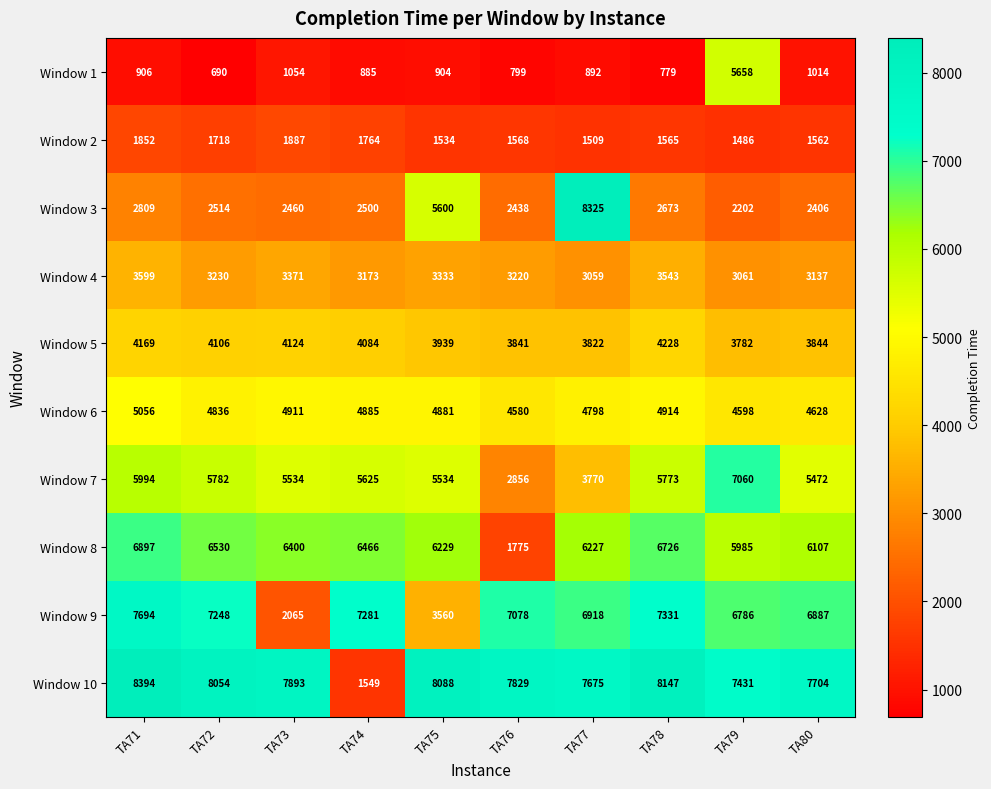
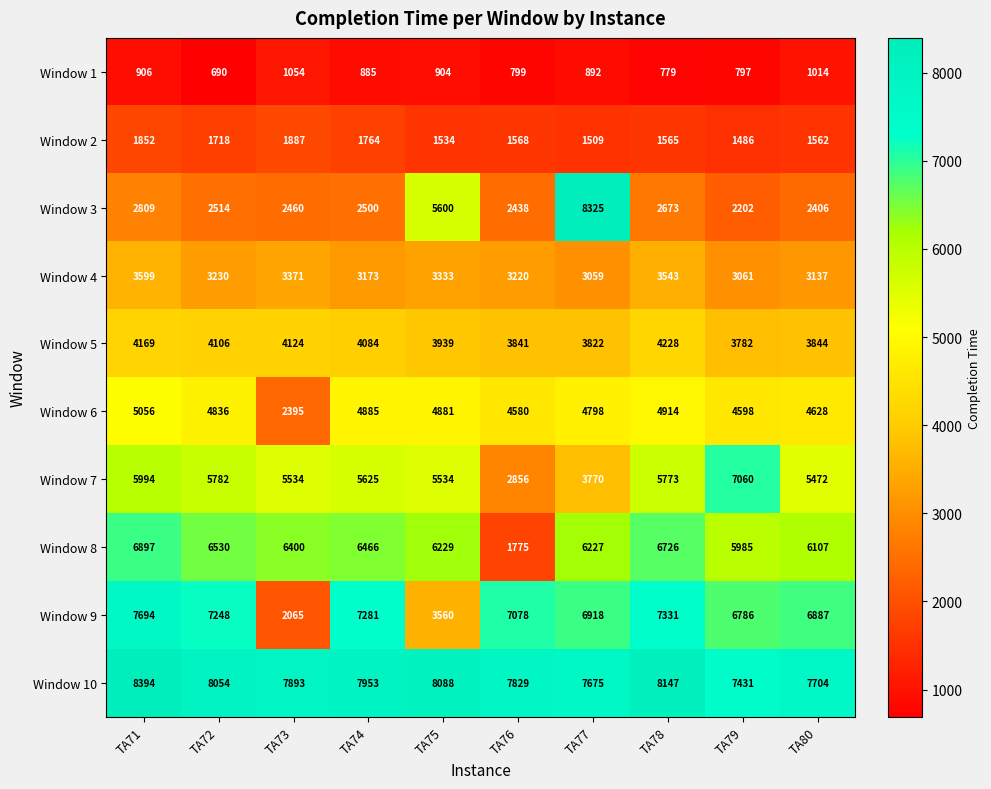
  {
    "Window 1": {
      "TA71": 906,
      "TA72": 690,
      "TA73": 1054,
      "TA74": 885,
      "TA75": 904,
      "TA76": 799,
      "TA77": 892,
      "TA78": 779,
-     "TA79": 5658,
+     "TA79": 797,
      "TA80": 1014
    },
    "Window 2": {
      "TA71": 1852,
      "TA72": 1718,
      "TA73": 1887,
      "TA74": 1764,
      "TA75": 1534,
      "TA76": 1568,
      "TA77": 1509,
      "TA78": 1565,
      "TA79": 1486,
      "TA80": 1562
    },
    "Window 3": {
      "TA71": 2809,
      "TA72": 2514,
      "TA73": 2460,
      "TA74": 2500,
      "TA75": 5600,
      "TA76": 2438,
      "TA77": 8325,
      "TA78": 2673,
      "TA79": 2202,
      "TA80": 2406
    },
    "Window 4": {
      "TA71": 3599,
      "TA72": 3230,
      "TA73": 3371,
      "TA74": 3173,
      "TA75": 3333,
      "TA76": 3220,
      "TA77": 3059,
      "TA78": 3543,
      "TA79": 3061,
      "TA80": 3137
    },
    "Window 5": {
      "TA71": 4169,
      "TA72": 4106,
      "TA73": 4124,
      "TA74": 4084,
      "TA75": 3939,
      "TA76": 3841,
      "TA77": 3822,
      "TA78": 4228,
      "TA79": 3782,
      "TA80": 3844
    },
    "Window 6": {
      "TA71": 5056,
      "TA72": 4836,
-     "TA73": 4911,
+     "TA73": 2395,
      "TA74": 4885,
      "TA75": 4881,
      "TA76": 4580,
      "TA77": 4798,
      "TA78": 4914,
      "TA79": 4598,
      "TA80": 4628
    },
    "Window 7": {
      "TA71": 5994,
      "TA72": 5782,
      "TA73": 5534,
      "TA74": 5625,
      "TA75": 5534,
      "TA76": 2856,
      "TA77": 3770,
      "TA78": 5773,
      "TA79": 7060,
      "TA80": 5472
    },
    "Window 8": {
      "TA71": 6897,
      "TA72": 6530,
      "TA73": 6400,
      "TA74": 6466,
      "TA75": 6229,
      "TA76": 1775,
      "TA77": 6227,
      "TA78": 6726,
      "TA79": 5985,
      "TA80": 6107
    },
    "Window 9": {
      "TA71": 7694,
      "TA72": 7248,
      "TA73": 2065,
      "TA74": 7281,
      "TA75": 3560,
      "TA76": 7078,
      "TA77": 6918,
      "TA78": 7331,
      "TA79": 6786,
      "TA80": 6887
    },
    "Window 10": {
      "TA71": 8394,
      "TA72": 8054,
      "TA73": 7893,
-     "TA74": 1549,
+     "TA74": 7953,
      "TA75": 8088,
      "TA76": 7829,
      "TA77": 7675,
      "TA78": 8147,
      "TA79": 7431,
      "TA80": 7704
    }
  }
